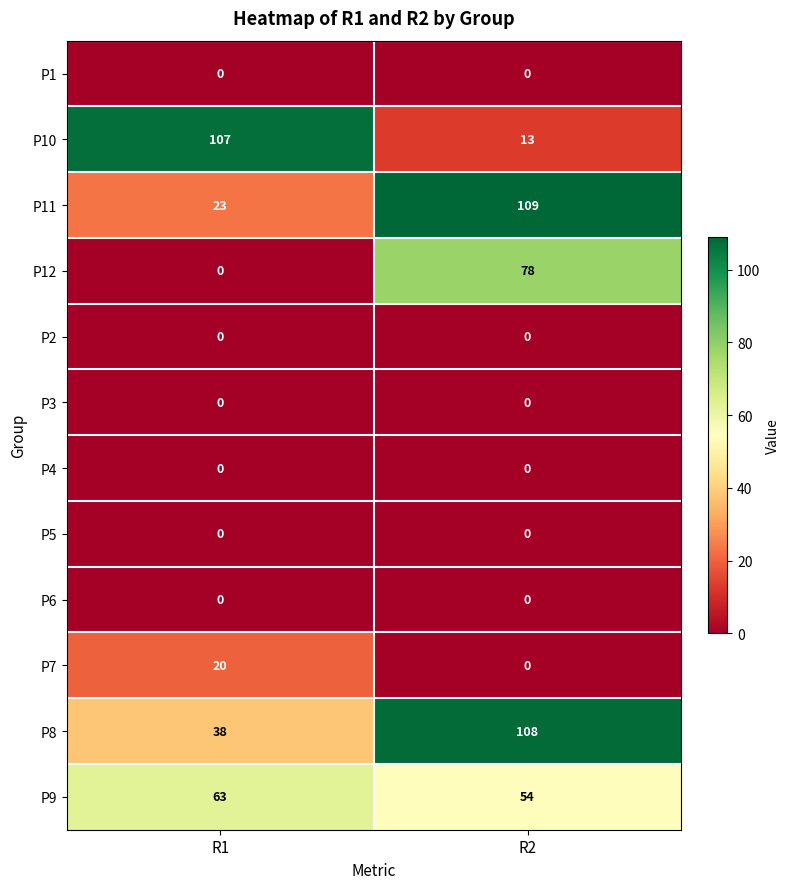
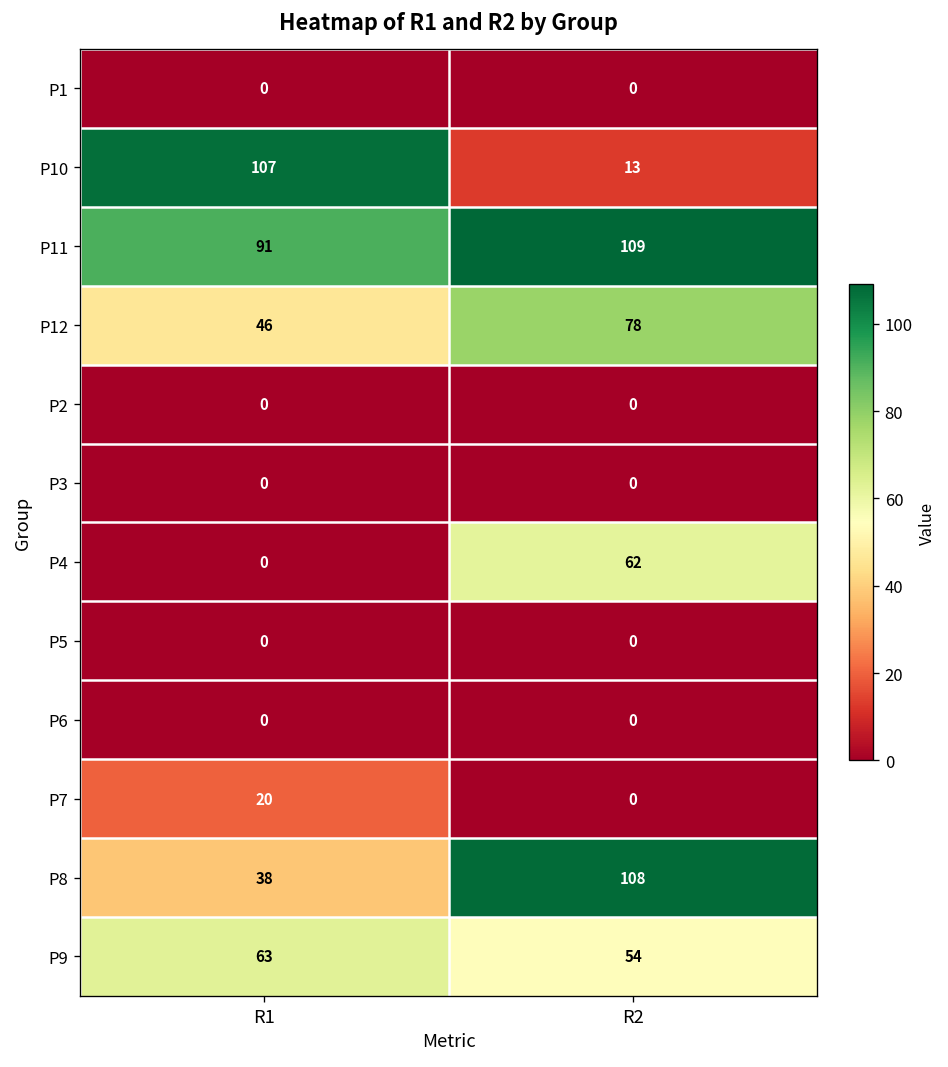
  {
    "P1": {
      "R1": 0,
      "R2": 0
    },
    "P10": {
      "R1": 107,
      "R2": 13
    },
    "P11": {
-     "R1": 23,
+     "R1": 91,
      "R2": 109
    },
    "P12": {
-     "R1": 0,
+     "R1": 46,
      "R2": 78
    },
    "P2": {
      "R1": 0,
      "R2": 0
    },
    "P3": {
      "R1": 0,
      "R2": 0
    },
    "P4": {
      "R1": 0,
-     "R2": 0
+     "R2": 62
    },
    "P5": {
      "R1": 0,
      "R2": 0
    },
    "P6": {
      "R1": 0,
      "R2": 0
    },
    "P7": {
      "R1": 20,
      "R2": 0
    },
    "P8": {
      "R1": 38,
      "R2": 108
    },
    "P9": {
      "R1": 63,
      "R2": 54
    }
  }
